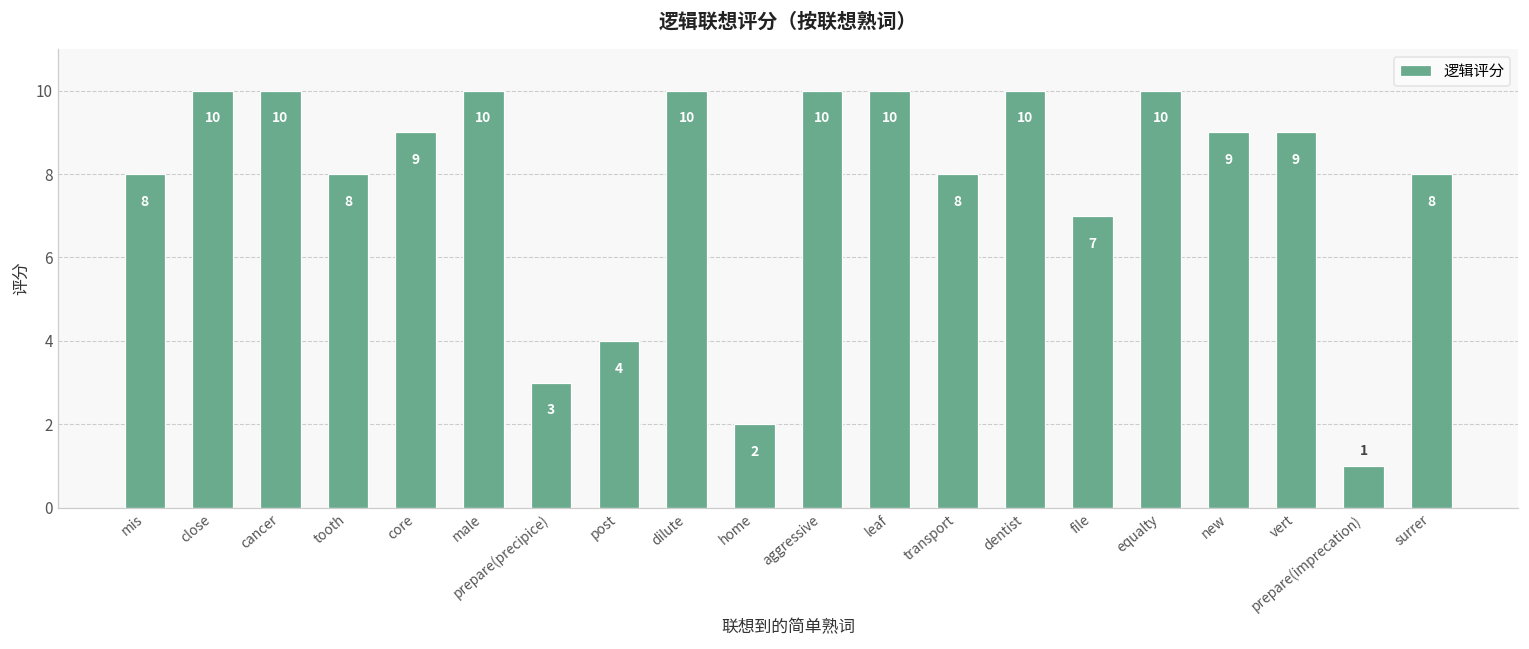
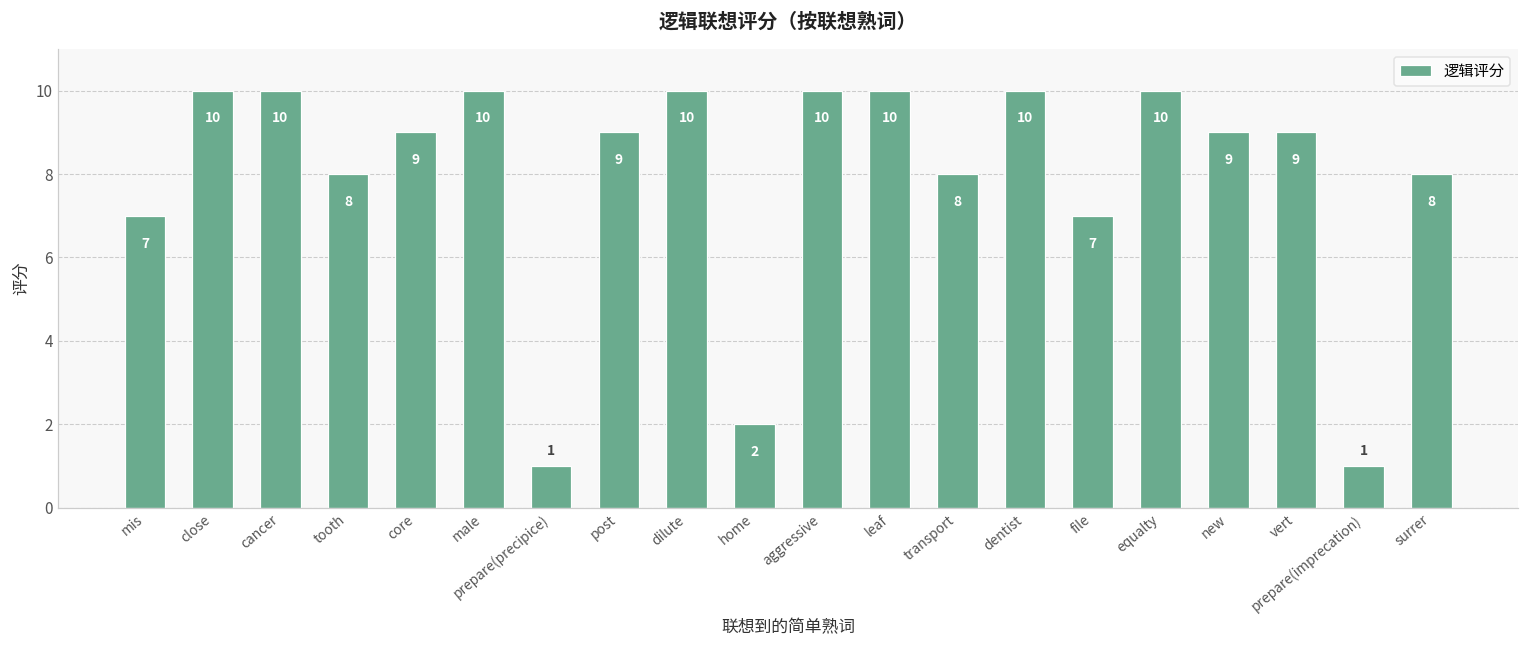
  {
-   "mis": 8,
+   "mis": 7,
    "close": 10,
    "cancer": 10,
    "tooth": 8,
    "core": 9,
    "male": 10,
-   "prepare(precipice)": 3,
-   "post": 4,
+   "prepare(precipice)": 1,
+   "post": 9,
    "dilute": 10,
    "home": 2,
    "aggressive": 10,
    "leaf": 10,
    "transport": 8,
    "dentist": 10,
    "file": 7,
    "equalty": 10,
    "new": 9,
    "vert": 9,
    "prepare(imprecation)": 1,
    "surrer": 8
  }
